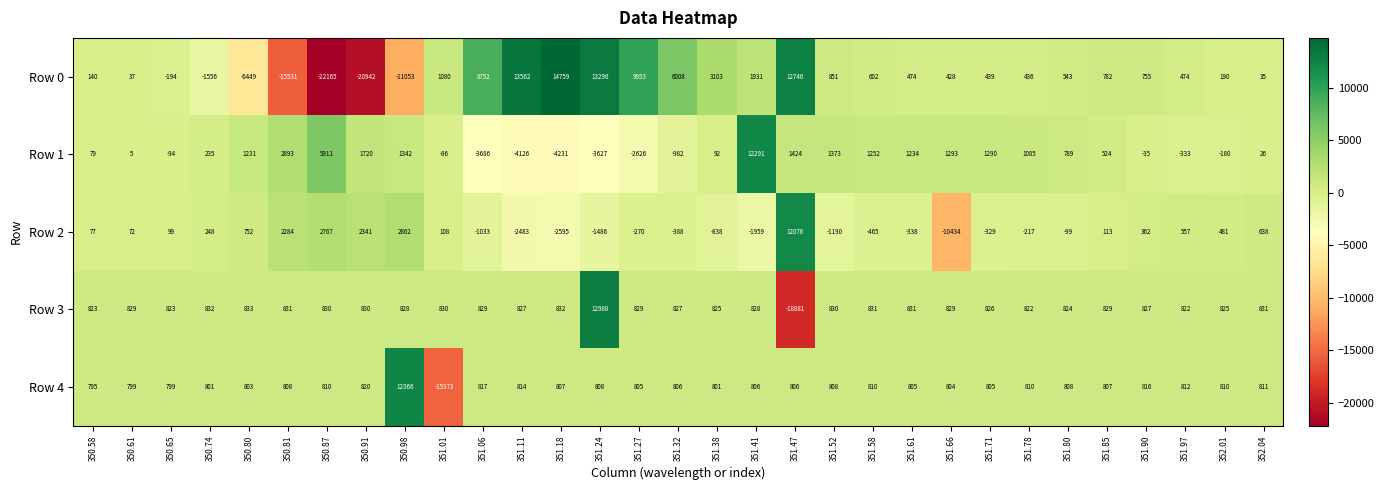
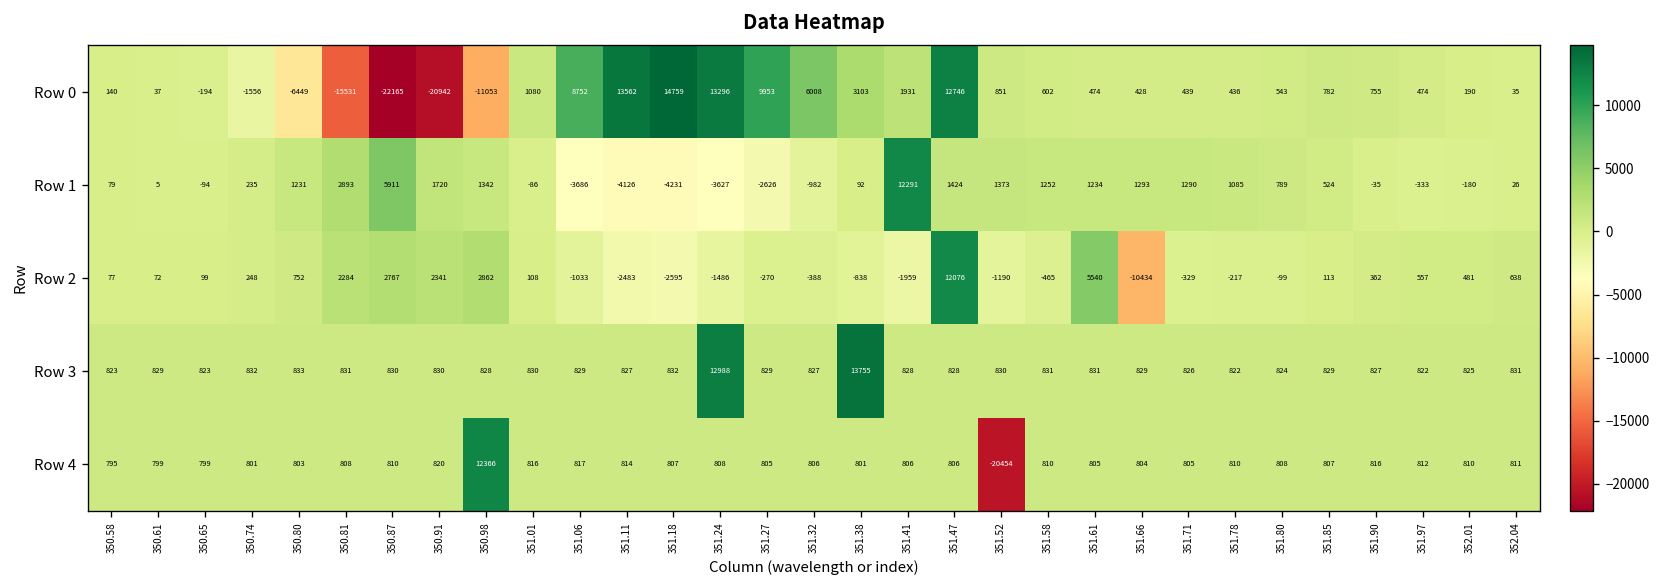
  {
    "Row 0": {
      "350.58": 140,
      "350.61": 37,
      "350.65": -194,
      "350.74": -1556,
      "350.80": -6449,
      "350.81": -15531,
      "350.87": -22165,
      "350.91": -20942,
      "350.98": -11053,
      "351.01": 1080,
      "351.06": 8752,
      "351.11": 13562,
      "351.18": 14759,
      "351.24": 13296,
      "351.27": 9953,
      "351.32": 6008,
      "351.38": 3103,
      "351.41": 1931,
      "351.47": 12746,
      "351.52": 851,
      "351.58": 602,
      "351.61": 474,
      "351.66": 428,
      "351.71": 439,
      "351.78": 436,
      "351.80": 543,
      "351.85": 782,
      "351.90": 755,
      "351.97": 474,
      "352.01": 190,
      "352.04": 35
    },
    "Row 1": {
      "350.58": 79,
      "350.61": 5,
      "350.65": -94,
      "350.74": 235,
      "350.80": 1231,
      "350.81": 2893,
      "350.87": 5911,
      "350.91": 1720,
      "350.98": 1342,
      "351.01": -86,
      "351.06": -3686,
      "351.11": -4126,
      "351.18": -4231,
      "351.24": -3627,
      "351.27": -2626,
      "351.32": -982,
      "351.38": 92,
      "351.41": 12291,
      "351.47": 1424,
      "351.52": 1373,
      "351.58": 1252,
      "351.61": 1234,
      "351.66": 1293,
      "351.71": 1290,
      "351.78": 1085,
      "351.80": 789,
      "351.85": 524,
      "351.90": -35,
      "351.97": -333,
      "352.01": -180,
      "352.04": 26
    },
    "Row 2": {
      "350.58": 77,
      "350.61": 72,
      "350.65": 99,
      "350.74": 248,
      "350.80": 752,
      "350.81": 2284,
      "350.87": 2767,
      "350.91": 2341,
      "350.98": 2862,
      "351.01": 108,
      "351.06": -1033,
      "351.11": -2483,
      "351.18": -2595,
      "351.24": -1486,
      "351.27": -270,
      "351.32": -388,
      "351.38": -838,
      "351.41": -1959,
      "351.47": 12076,
      "351.52": -1190,
      "351.58": -465,
-     "351.61": -338,
+     "351.61": 5540,
      "351.66": -10434,
      "351.71": -329,
      "351.78": -217,
      "351.80": -99,
      "351.85": 113,
      "351.90": 362,
      "351.97": 557,
      "352.01": 481,
      "352.04": 638
    },
    "Row 3": {
      "350.58": 823,
      "350.61": 829,
      "350.65": 823,
      "350.74": 832,
      "350.80": 833,
      "350.81": 831,
      "350.87": 830,
      "350.91": 830,
      "350.98": 828,
      "351.01": 830,
      "351.06": 829,
      "351.11": 827,
      "351.18": 832,
      "351.24": 12988,
      "351.27": 829,
      "351.32": 827,
-     "351.38": 825,
+     "351.38": 13755,
      "351.41": 828,
-     "351.47": -18881,
+     "351.47": 828,
      "351.52": 830,
      "351.58": 831,
      "351.61": 831,
      "351.66": 829,
      "351.71": 826,
      "351.78": 822,
      "351.80": 824,
      "351.85": 829,
      "351.90": 827,
      "351.97": 822,
      "352.01": 825,
      "352.04": 831
    },
    "Row 4": {
      "350.58": 795,
      "350.61": 799,
      "350.65": 799,
      "350.74": 801,
      "350.80": 803,
      "350.81": 808,
      "350.87": 810,
      "350.91": 820,
      "350.98": 12366,
-     "351.01": -15373,
+     "351.01": 816,
      "351.06": 817,
      "351.11": 814,
      "351.18": 807,
      "351.24": 808,
      "351.27": 805,
      "351.32": 806,
      "351.38": 801,
      "351.41": 806,
      "351.47": 806,
-     "351.52": 808,
+     "351.52": -20454,
      "351.58": 810,
      "351.61": 805,
      "351.66": 804,
      "351.71": 805,
      "351.78": 810,
      "351.80": 808,
      "351.85": 807,
      "351.90": 816,
      "351.97": 812,
      "352.01": 810,
      "352.04": 811
    }
  }
